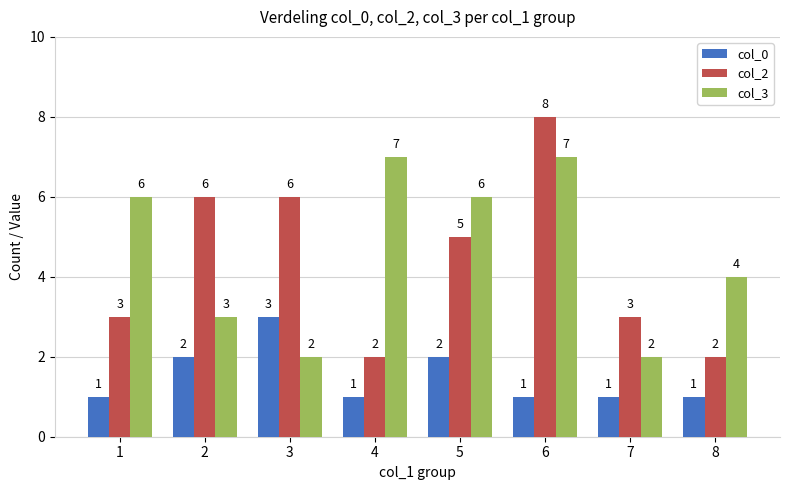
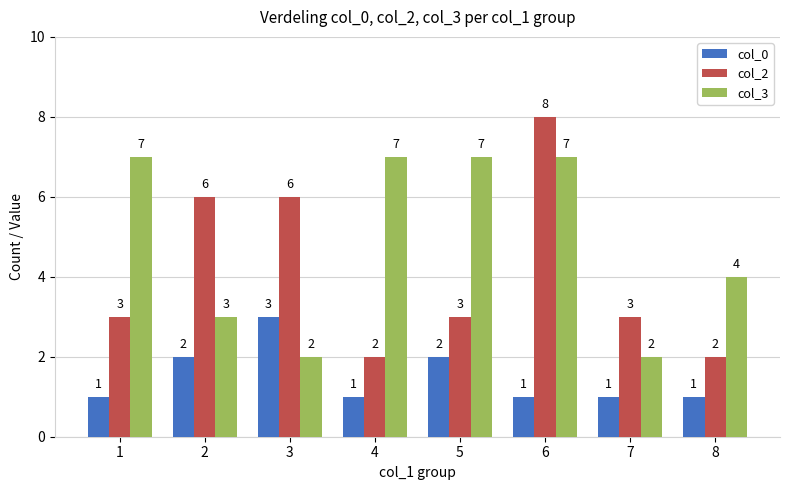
  {
    "col_0": {
      "1": 1,
      "2": 2,
      "3": 3,
      "4": 1,
      "5": 2,
      "6": 1,
      "7": 1,
      "8": 1
    },
    "col_2": {
      "1": 3,
      "2": 6,
      "3": 6,
      "4": 2,
-     "5": 5,
+     "5": 3,
      "6": 8,
      "7": 3,
      "8": 2
    },
    "col_3": {
-     "1": 6,
+     "1": 7,
      "2": 3,
      "3": 2,
      "4": 7,
-     "5": 6,
+     "5": 7,
      "6": 7,
      "7": 2,
      "8": 4
    }
  }
